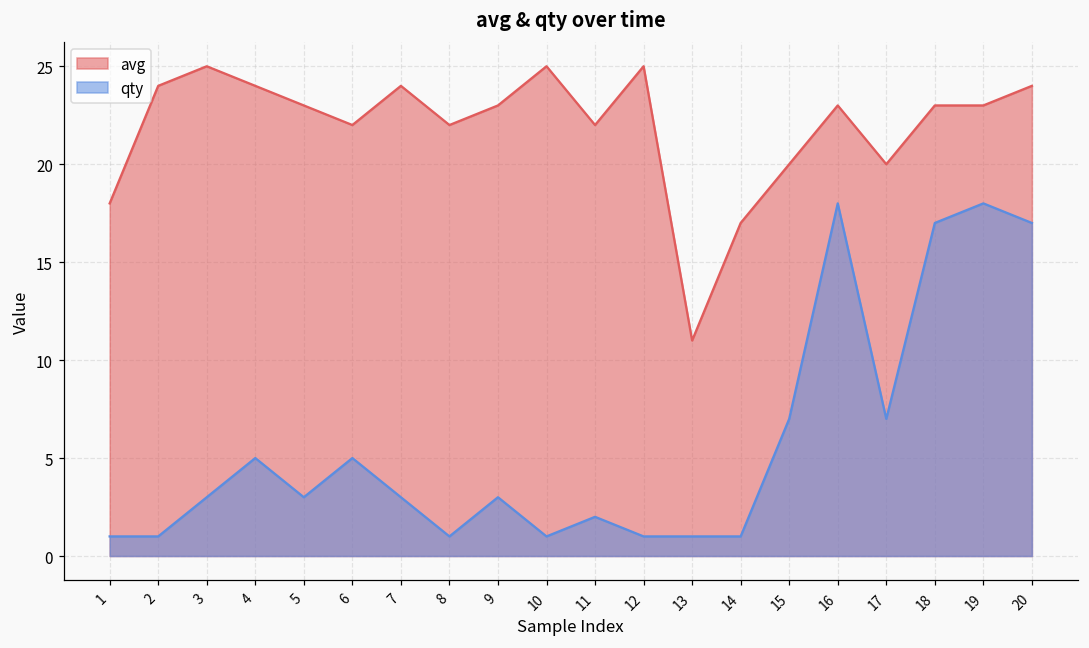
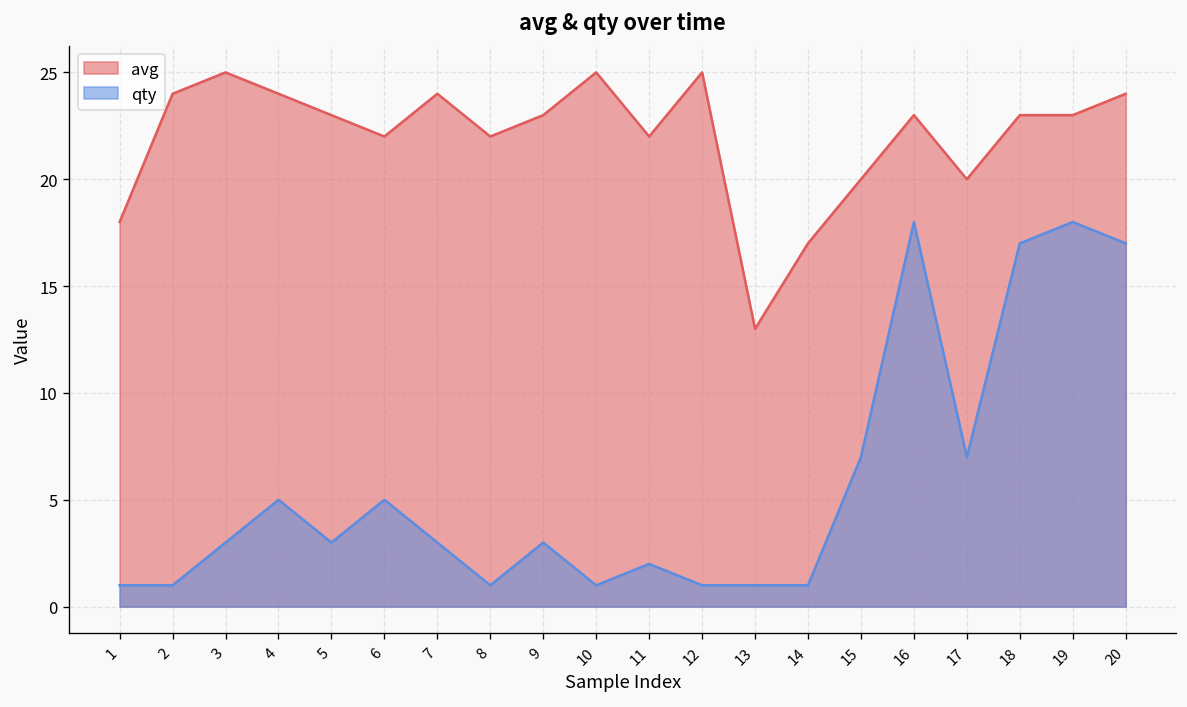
  {
    "avg": {
      "1": 18,
      "2": 24,
      "3": 25,
      "4": 24,
      "5": 23,
      "6": 22,
      "7": 24,
      "8": 22,
      "9": 23,
      "10": 25,
      "11": 22,
      "12": 25,
-     "13": 11,
+     "13": 13,
      "14": 17,
      "15": 20,
      "16": 23,
      "17": 20,
      "18": 23,
      "19": 23,
      "20": 24
    },
    "qty": {
      "1": 1,
      "2": 1,
      "3": 3,
      "4": 5,
      "5": 3,
      "6": 5,
      "7": 3,
      "8": 1,
      "9": 3,
      "10": 1,
      "11": 2,
      "12": 1,
      "13": 1,
      "14": 1,
      "15": 7,
      "16": 18,
      "17": 7,
      "18": 17,
      "19": 18,
      "20": 17
    }
  }
